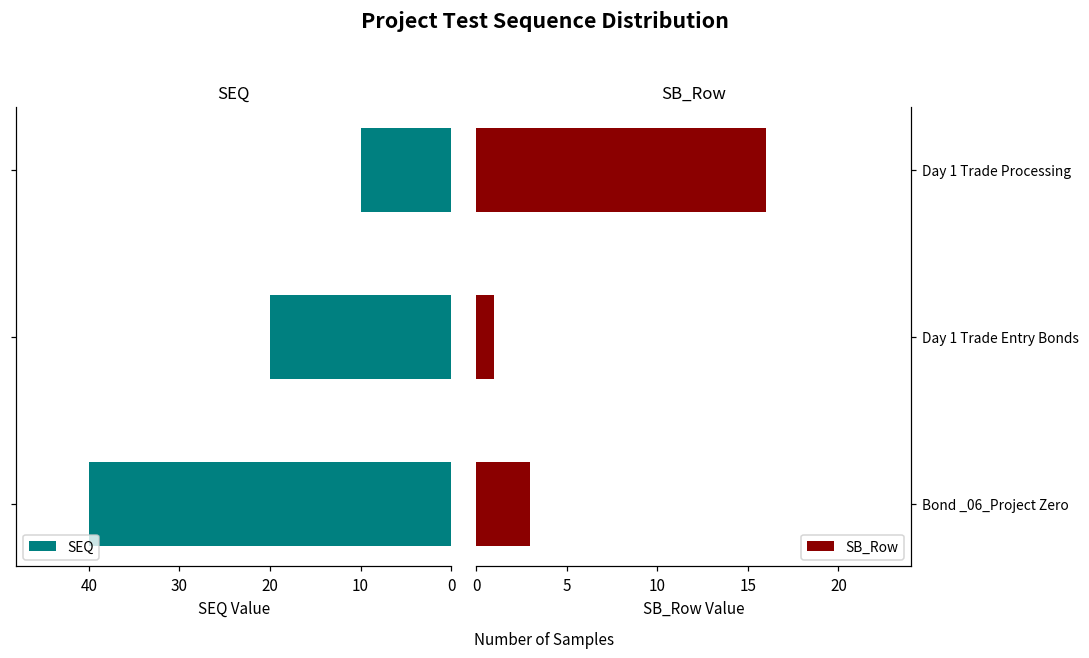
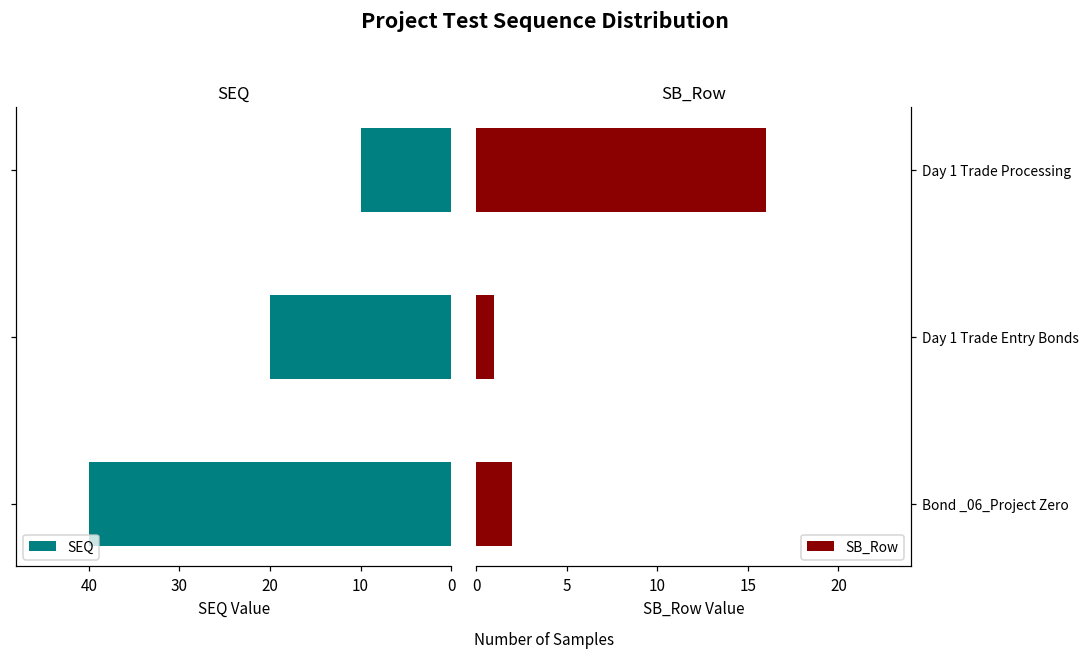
  {
    "SB_Row": {
      "Day 1 Trade Processing": 16,
      "Day 1 Trade Entry Bonds": 1,
-     "Bond _06_Project Zero": 3
+     "Bond _06_Project Zero": 2
    }
  }
